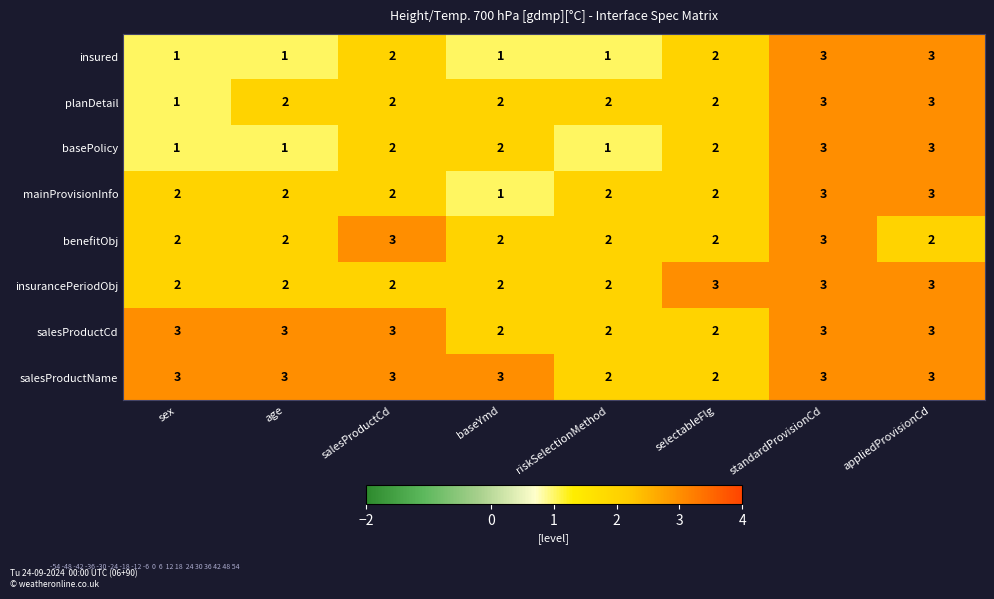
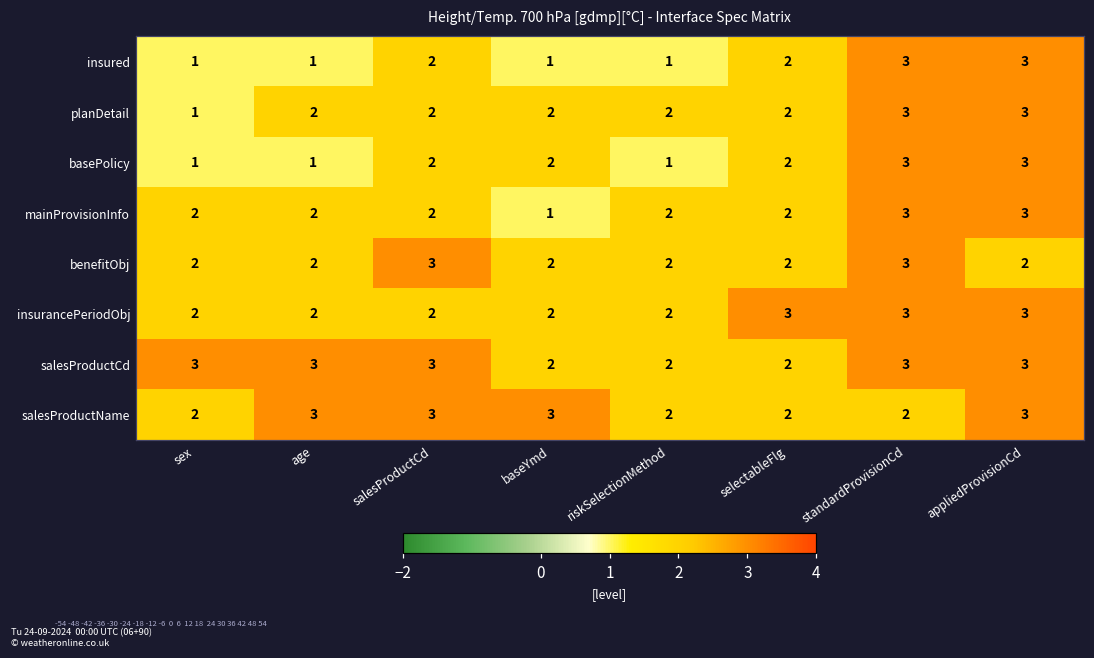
  {
    "insured": {
      "sex": 1,
      "age": 1,
      "salesProductCd": 2,
      "baseYmd": 1,
      "riskSelectionMethod": 1,
      "selectableFlg": 2,
      "standardProvisionCd": 3,
      "appliedProvisionCd": 3
    },
    "planDetail": {
      "sex": 1,
      "age": 2,
      "salesProductCd": 2,
      "baseYmd": 2,
      "riskSelectionMethod": 2,
      "selectableFlg": 2,
      "standardProvisionCd": 3,
      "appliedProvisionCd": 3
    },
    "basePolicy": {
      "sex": 1,
      "age": 1,
      "salesProductCd": 2,
      "baseYmd": 2,
      "riskSelectionMethod": 1,
      "selectableFlg": 2,
      "standardProvisionCd": 3,
      "appliedProvisionCd": 3
    },
    "mainProvisionInfo": {
      "sex": 2,
      "age": 2,
      "salesProductCd": 2,
      "baseYmd": 1,
      "riskSelectionMethod": 2,
      "selectableFlg": 2,
      "standardProvisionCd": 3,
      "appliedProvisionCd": 3
    },
    "benefitObj": {
      "sex": 2,
      "age": 2,
      "salesProductCd": 3,
      "baseYmd": 2,
      "riskSelectionMethod": 2,
      "selectableFlg": 2,
      "standardProvisionCd": 3,
      "appliedProvisionCd": 2
    },
    "insurancePeriodObj": {
      "sex": 2,
      "age": 2,
      "salesProductCd": 2,
      "baseYmd": 2,
      "riskSelectionMethod": 2,
      "selectableFlg": 3,
      "standardProvisionCd": 3,
      "appliedProvisionCd": 3
    },
    "salesProductCd": {
      "sex": 3,
      "age": 3,
      "salesProductCd": 3,
      "baseYmd": 2,
      "riskSelectionMethod": 2,
      "selectableFlg": 2,
      "standardProvisionCd": 3,
      "appliedProvisionCd": 3
    },
    "salesProductName": {
-     "sex": 3,
+     "sex": 2,
      "age": 3,
      "salesProductCd": 3,
      "baseYmd": 3,
      "riskSelectionMethod": 2,
      "selectableFlg": 2,
-     "standardProvisionCd": 3,
+     "standardProvisionCd": 2,
      "appliedProvisionCd": 3
    }
  }
